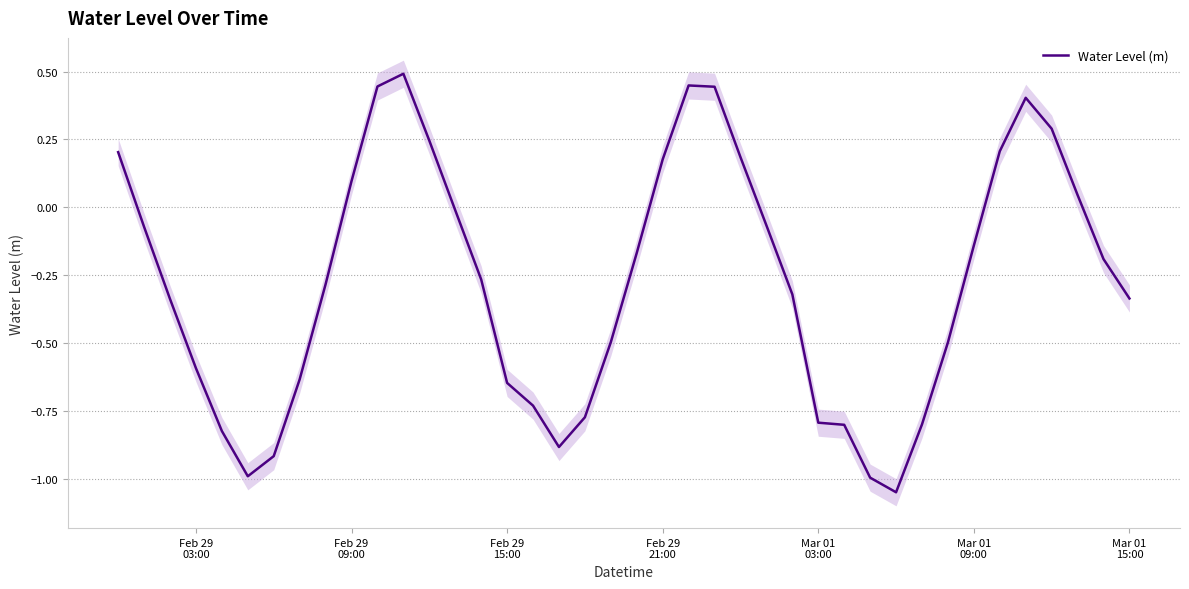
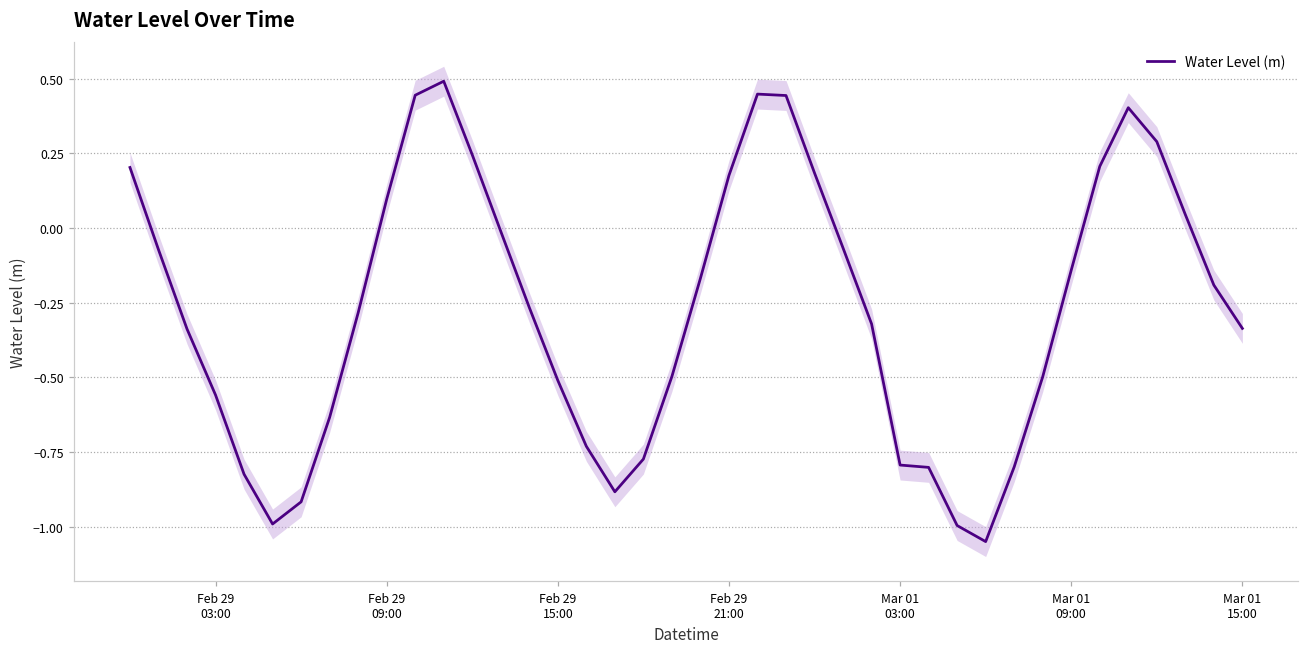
  {
    "Water Level (m)": {
-     "Feb 29 03:00": -0.59,
+     "Feb 29 03:00": -0.56,
      "Feb 29 09:00": 0.10,
-     "Feb 29 15:00": -0.65,
+     "Feb 29 15:00": -0.51,
      "Feb 29 21:00": 0.18,
      "Mar 01 03:00": -0.79,
      "Mar 01 09:00": -0.14,
      "Mar 01 15:00": -0.34
    }
  }
